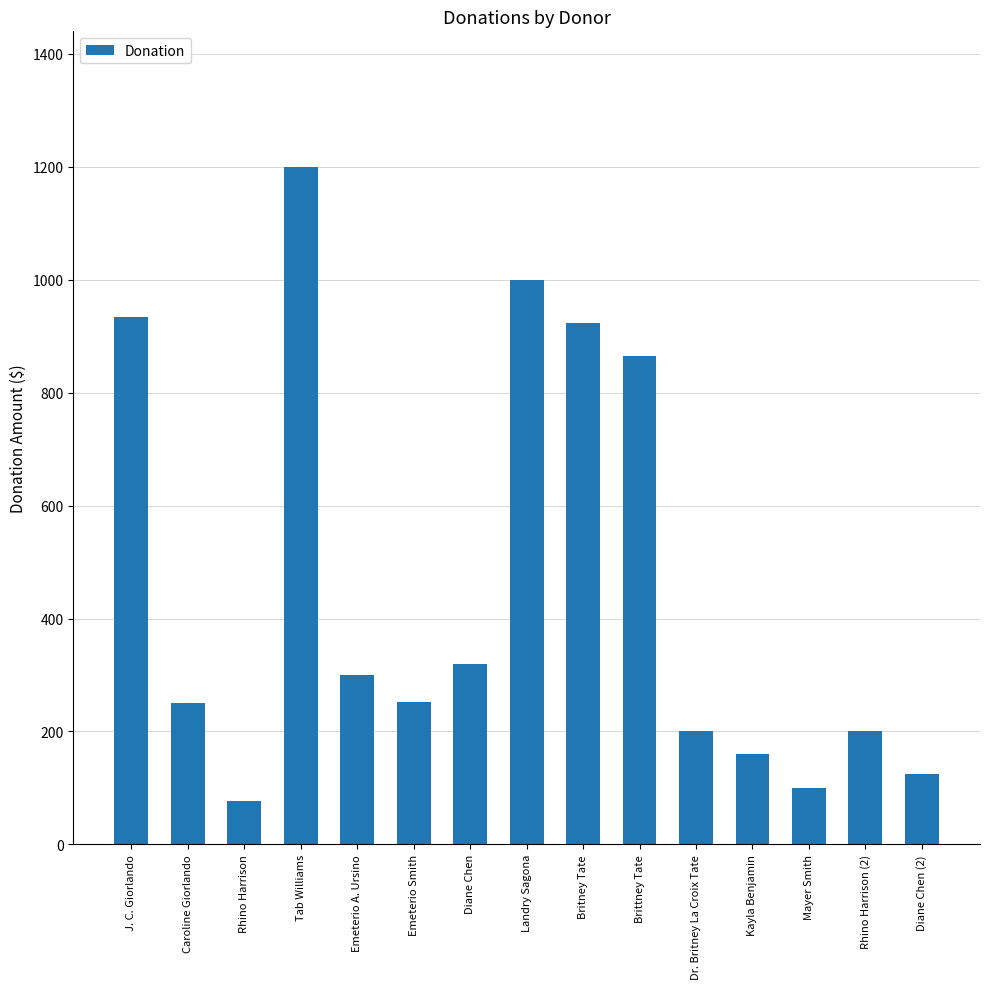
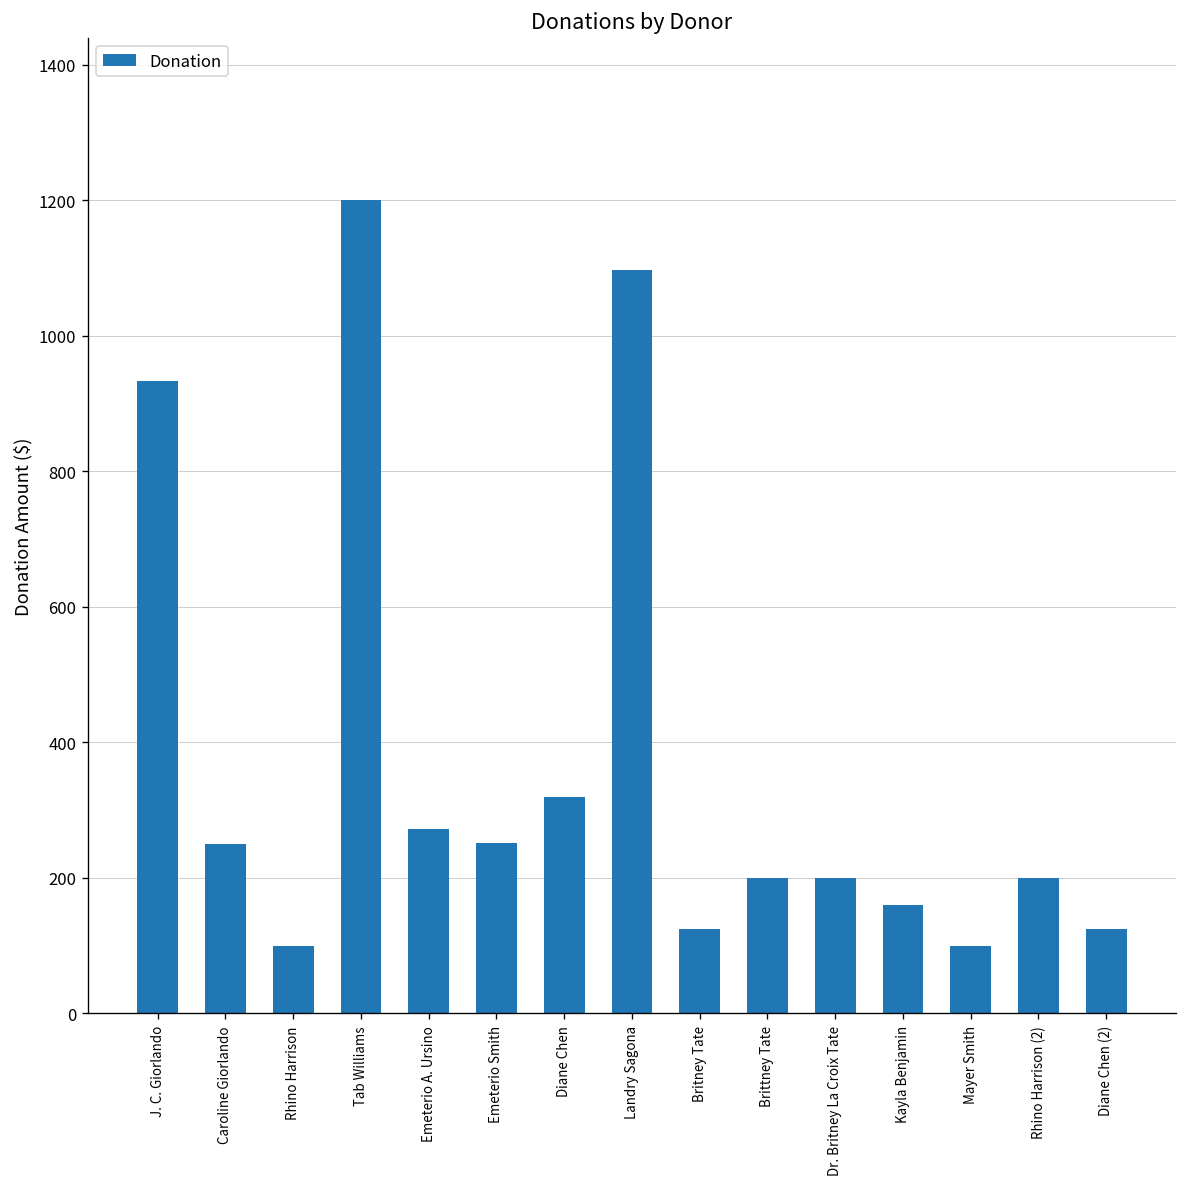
  {
    "J. C. Giorlando": 930,
    "Caroline Giorlando": 250,
-   "Rhino Harrison": 80,
+   "Rhino Harrison": 100,
    "Tab Williams": 1200,
-   "Emeterio A. Ursino": 300,
+   "Emeterio A. Ursino": 270,
    "Emeterio Smith": 250,
    "Diane Chen": 320,
-   "Landry Sagona": 1000,
-   "Britney Tate": 920,
-   "Brittney Tate": 870,
+   "Landry Sagona": 1100,
+   "Britney Tate": 130,
+   "Brittney Tate": 200,
    "Dr. Britney La Croix Tate": 200,
    "Kayla Benjamin": 160,
    "Mayer Smith": 100,
    "Rhino Harrison (2)": 200,
    "Diane Chen (2)": 130
  }
